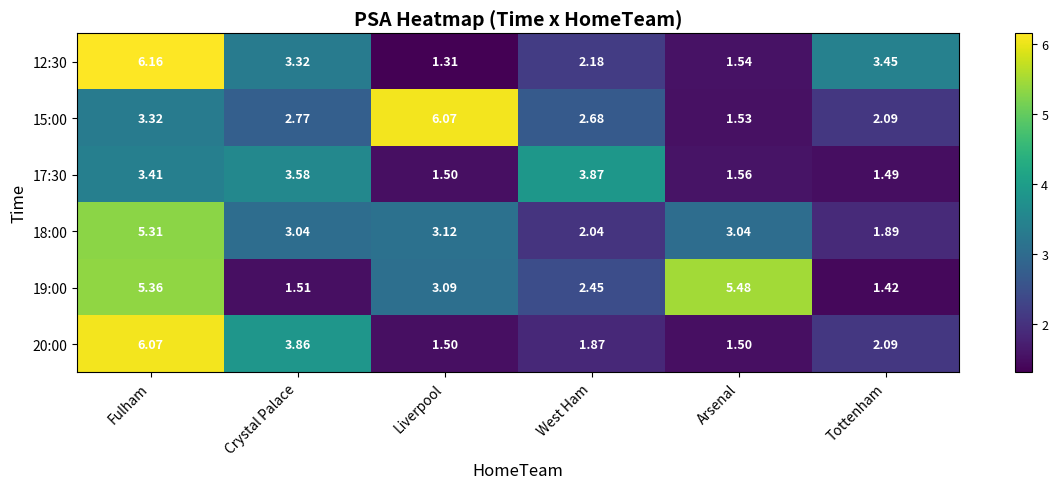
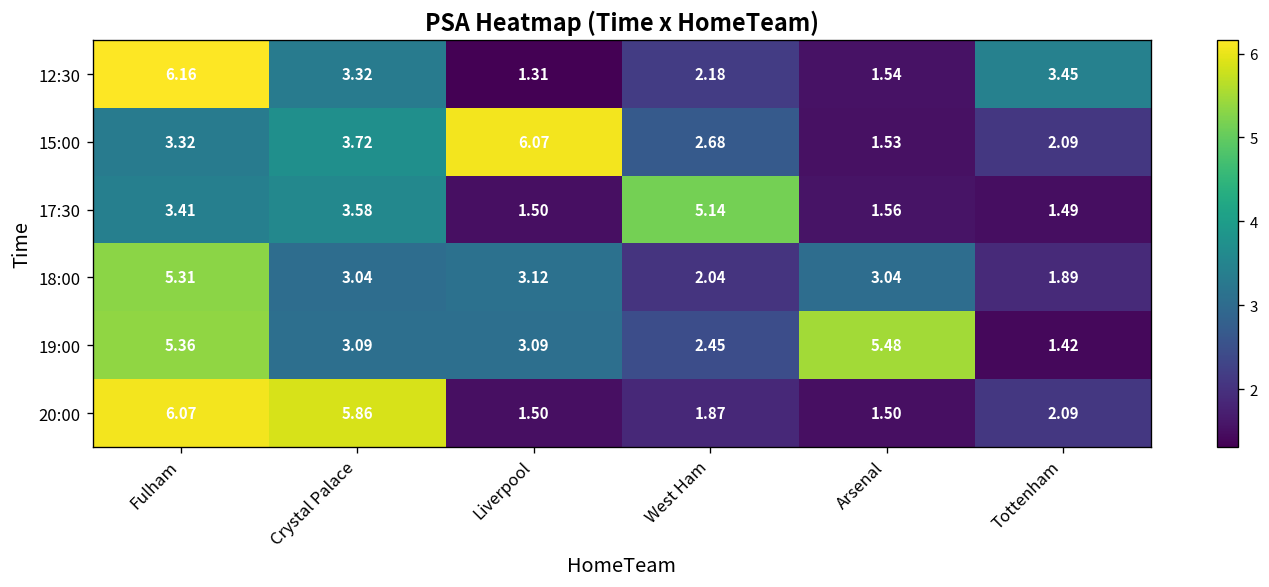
  {
    "12:30": {
      "Fulham": 6.16,
      "Crystal Palace": 3.32,
      "Liverpool": 1.31,
      "West Ham": 2.18,
      "Arsenal": 1.54,
      "Tottenham": 3.45
    },
    "15:00": {
      "Fulham": 3.32,
-     "Crystal Palace": 2.77,
+     "Crystal Palace": 3.72,
      "Liverpool": 6.07,
      "West Ham": 2.68,
      "Arsenal": 1.53,
      "Tottenham": 2.09
    },
    "17:30": {
      "Fulham": 3.41,
      "Crystal Palace": 3.58,
      "Liverpool": 1.50,
-     "West Ham": 3.87,
+     "West Ham": 5.14,
      "Arsenal": 1.56,
      "Tottenham": 1.49
    },
    "18:00": {
      "Fulham": 5.31,
      "Crystal Palace": 3.04,
      "Liverpool": 3.12,
      "West Ham": 2.04,
      "Arsenal": 3.04,
      "Tottenham": 1.89
    },
    "19:00": {
      "Fulham": 5.36,
-     "Crystal Palace": 1.51,
+     "Crystal Palace": 3.09,
      "Liverpool": 3.09,
      "West Ham": 2.45,
      "Arsenal": 5.48,
      "Tottenham": 1.42
    },
    "20:00": {
      "Fulham": 6.07,
-     "Crystal Palace": 3.86,
+     "Crystal Palace": 5.86,
      "Liverpool": 1.50,
      "West Ham": 1.87,
      "Arsenal": 1.50,
      "Tottenham": 2.09
    }
  }
